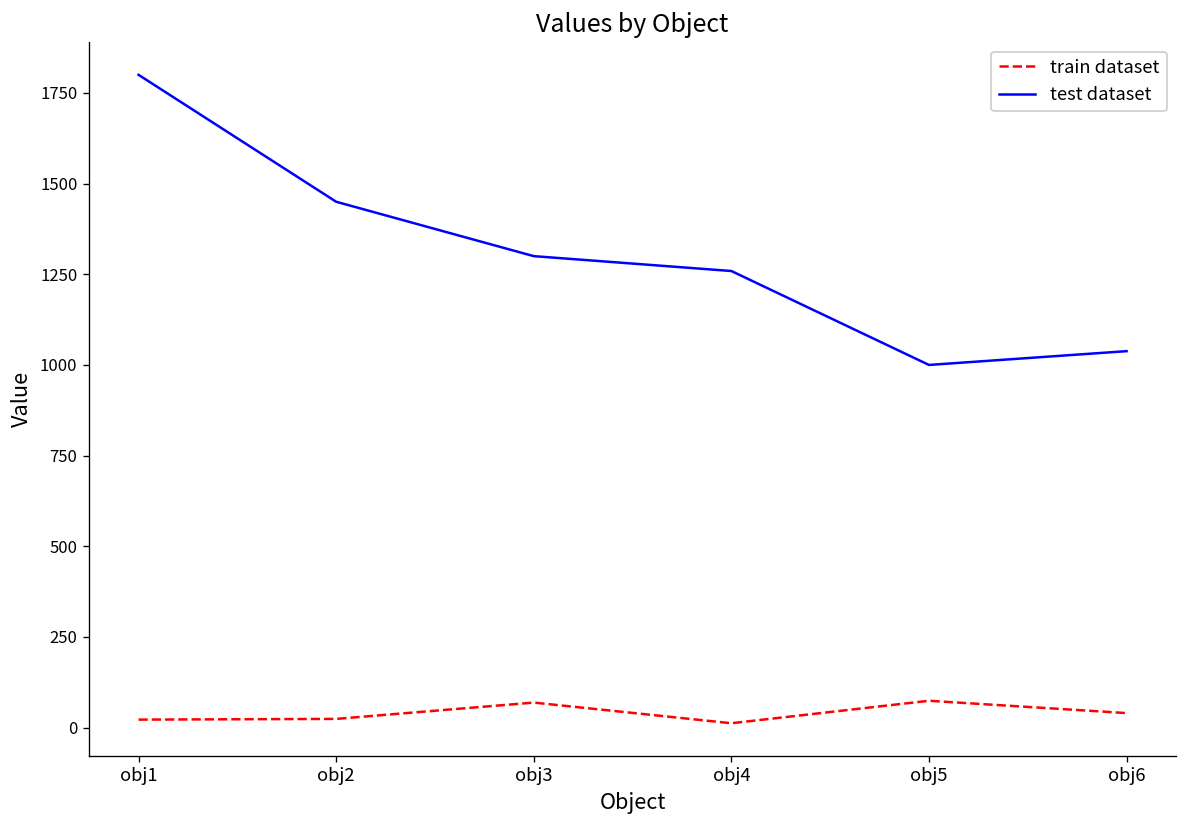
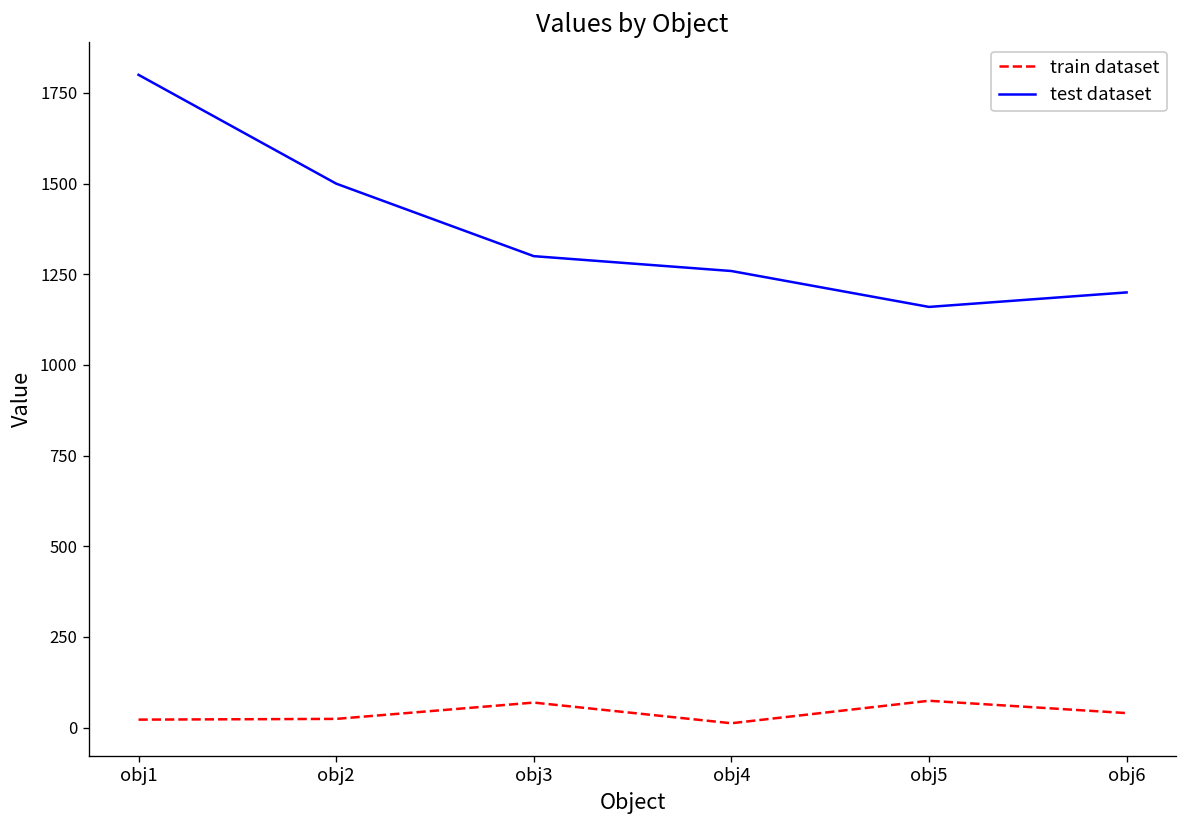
  {
    "train dataset": {
      "obj1": 20,
      "obj2": 20,
      "obj3": 70,
      "obj4": 10,
      "obj5": 70,
      "obj6": 40
    },
    "test dataset": {
      "obj1": 1800,
-     "obj2": 1450,
+     "obj2": 1500,
      "obj3": 1300,
      "obj4": 1260,
-     "obj5": 1000,
-     "obj6": 1040
+     "obj5": 1160,
+     "obj6": 1200
    }
  }
